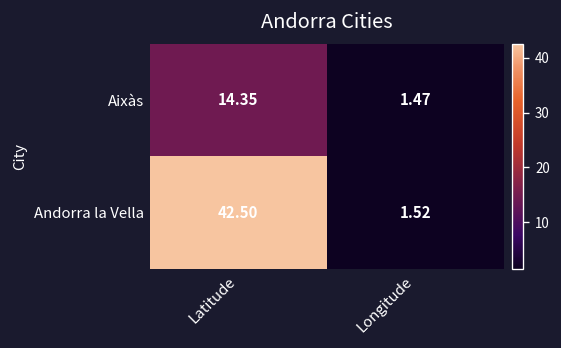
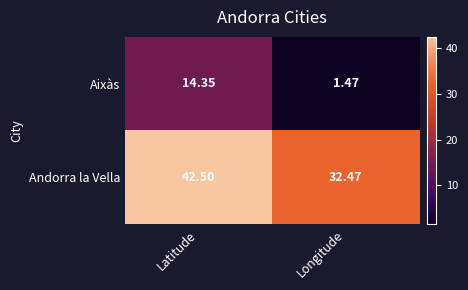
  {
    "Aixàs": {
      "Latitude": 14.35,
      "Longitude": 1.47
    },
    "Andorra la Vella": {
      "Latitude": 42.50,
-     "Longitude": 1.52
+     "Longitude": 32.47
    }
  }
